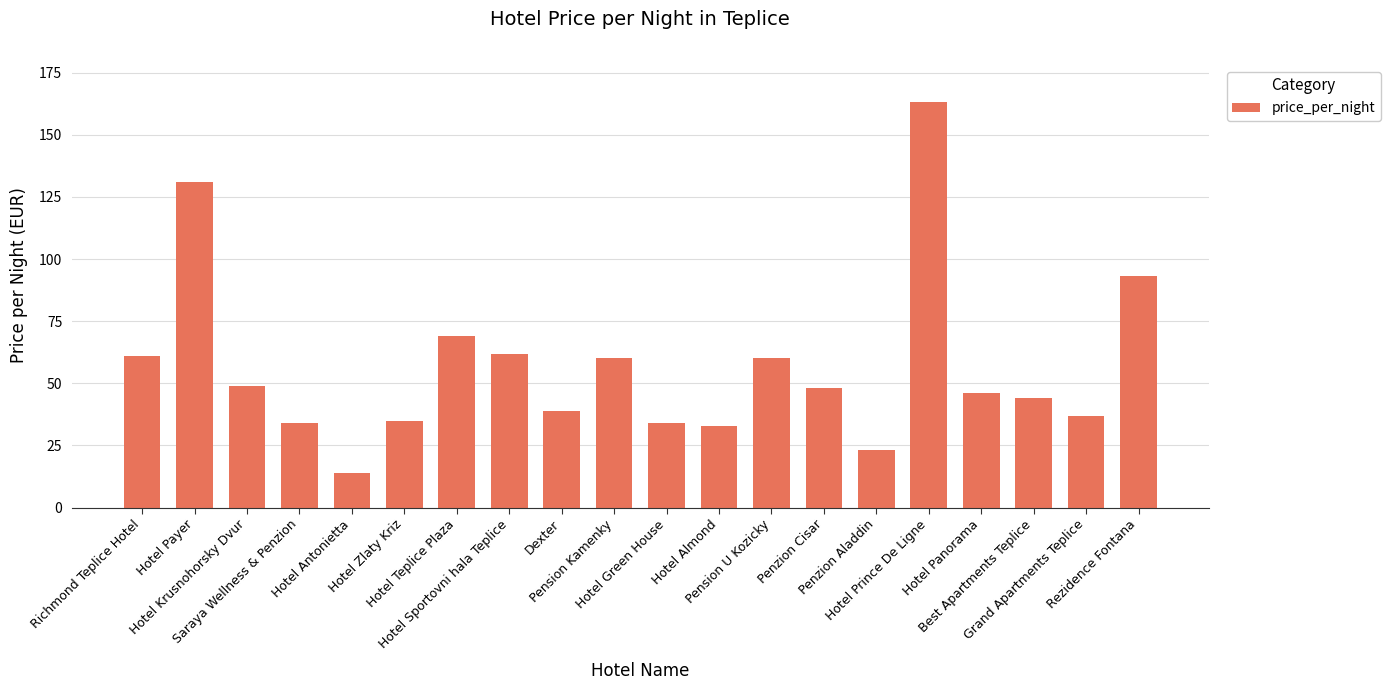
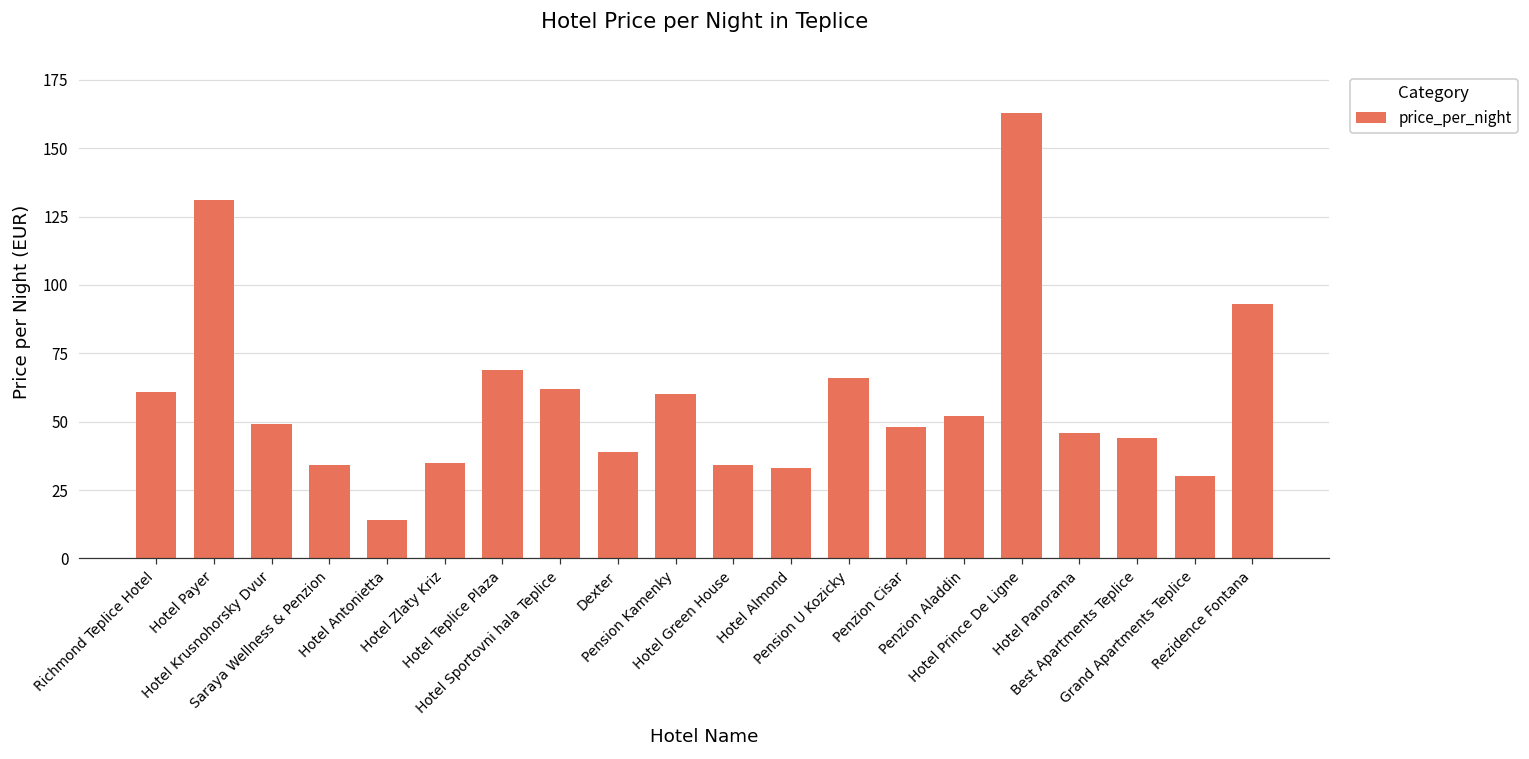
  {
    "Richmond Teplice Hotel": 61,
    "Hotel Payer": 131,
    "Hotel Krusnohorsky Dvur": 49,
    "Saraya Wellness & Penzion": 34,
    "Hotel Antonietta": 14,
    "Hotel Zlaty Kriz": 35,
    "Hotel Teplice Plaza": 69,
    "Hotel Sportovni hala Teplice": 62,
    "Dexter": 39,
    "Pension Kamenky": 60,
    "Hotel Green House": 34,
    "Hotel Almond": 33,
-   "Pension U Kozicky": 60,
+   "Pension U Kozicky": 66,
    "Penzion Cisar": 48,
-   "Penzion Aladdin": 23,
+   "Penzion Aladdin": 52,
    "Hotel Prince De Ligne": 163,
    "Hotel Panorama": 46,
    "Best Apartments Teplice": 44,
-   "Grand Apartments Teplice": 37,
+   "Grand Apartments Teplice": 30,
    "Rezidence Fontana": 93
  }
